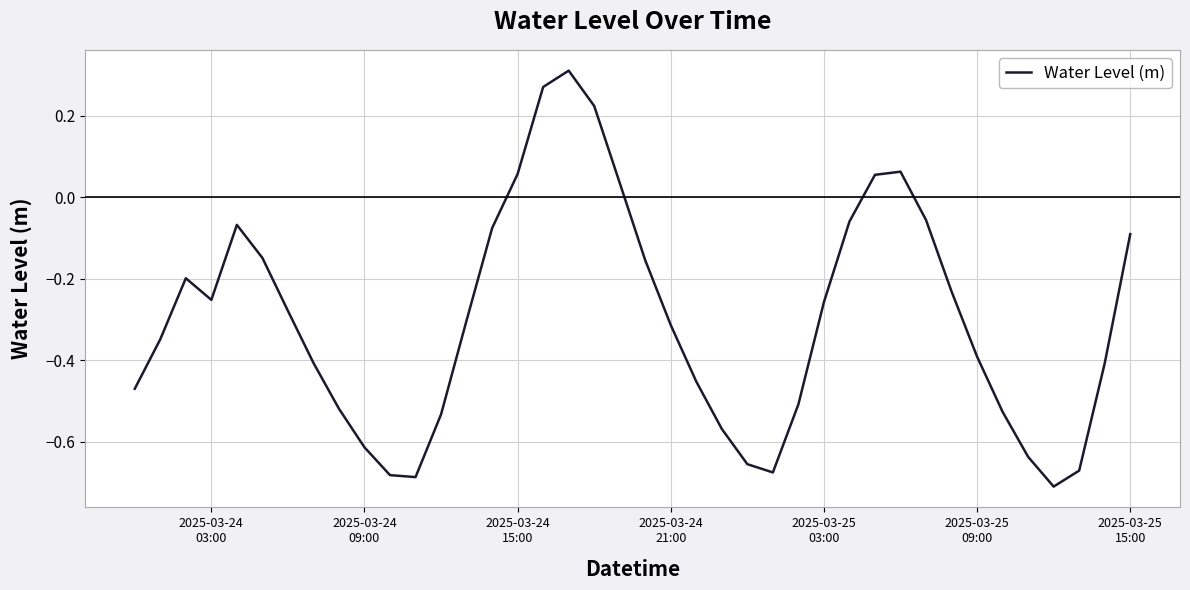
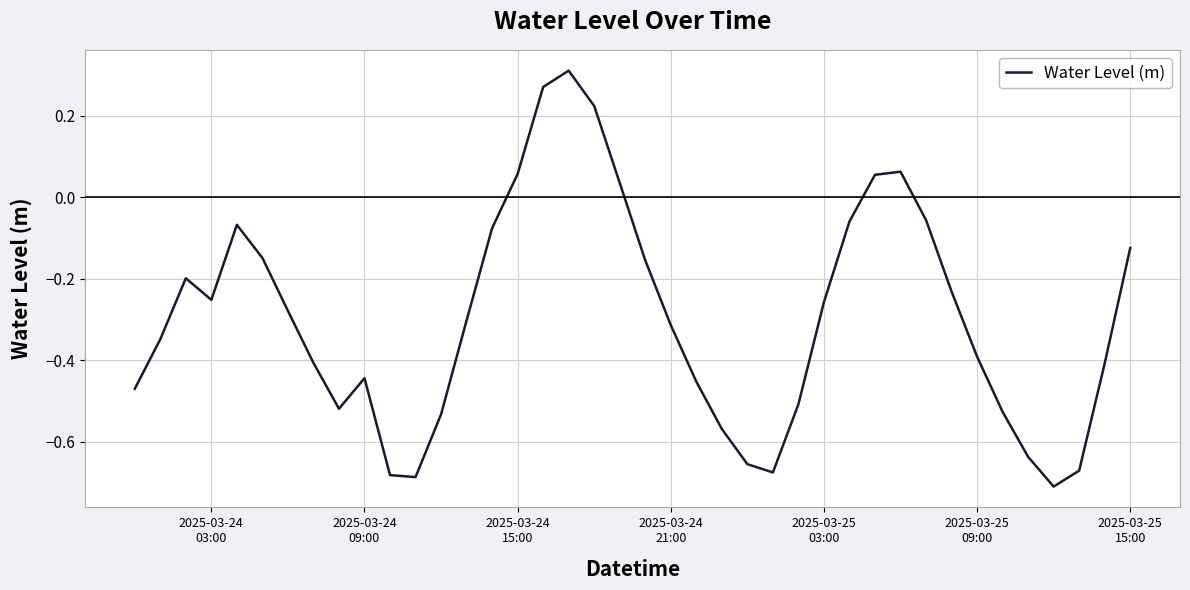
  {
    "2025-03-24 03:00": -0.25,
-   "2025-03-24 09:00": -0.61,
+   "2025-03-24 09:00": -0.44,
    "2025-03-24 15:00": 0.06,
    "2025-03-24 21:00": -0.31,
    "2025-03-25 03:00": -0.26,
    "2025-03-25 09:00": -0.39,
-   "2025-03-25 15:00": -0.09
+   "2025-03-25 15:00": -0.12
  }
